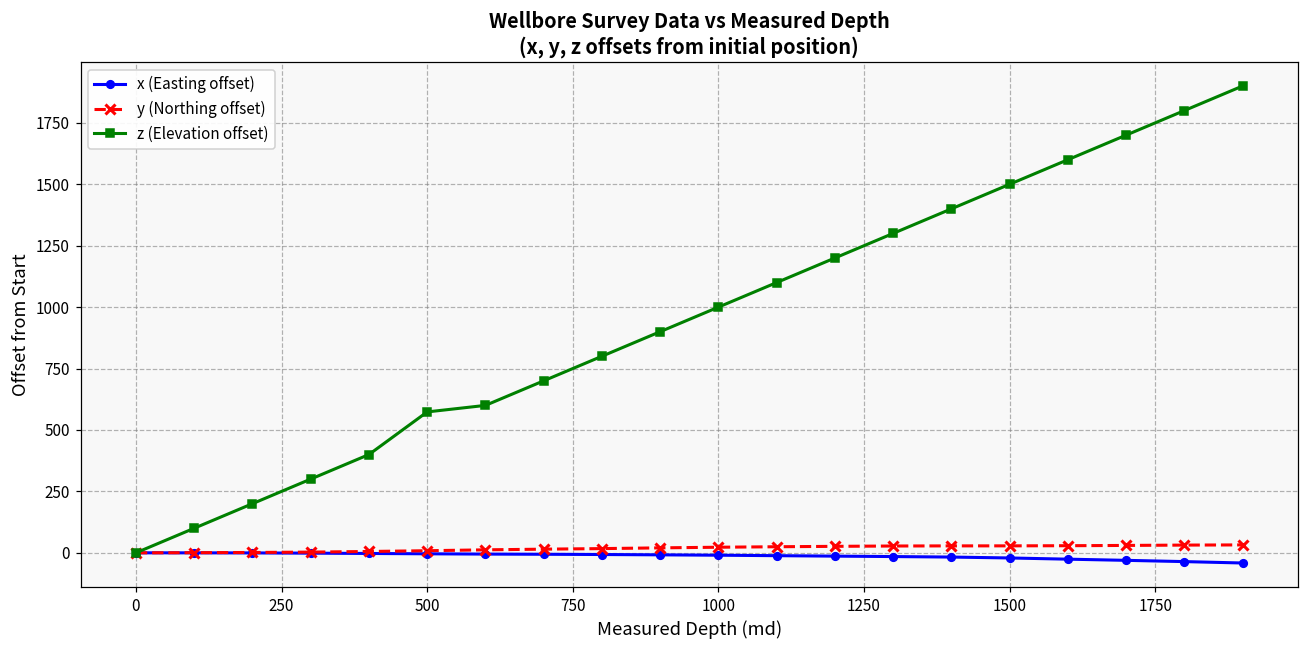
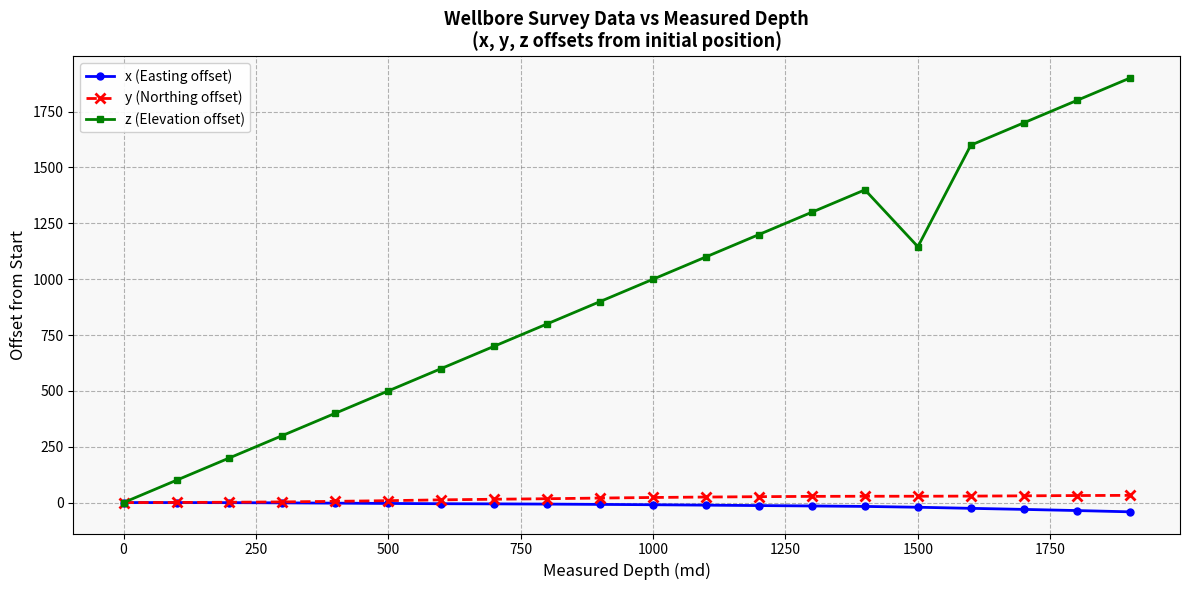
  {
    "x (Easting offset)": {
      "500": 0,
      "1000": -10,
      "1500": -20
    },
    "y (Northing offset)": {
      "500": 10,
      "1000": 20,
      "1500": 30
    },
    "z (Elevation offset)": {
-     "500": 570,
+     "500": 500,
      "1000": 1000,
-     "1500": 1500
+     "1500": 1150
    }
  }
